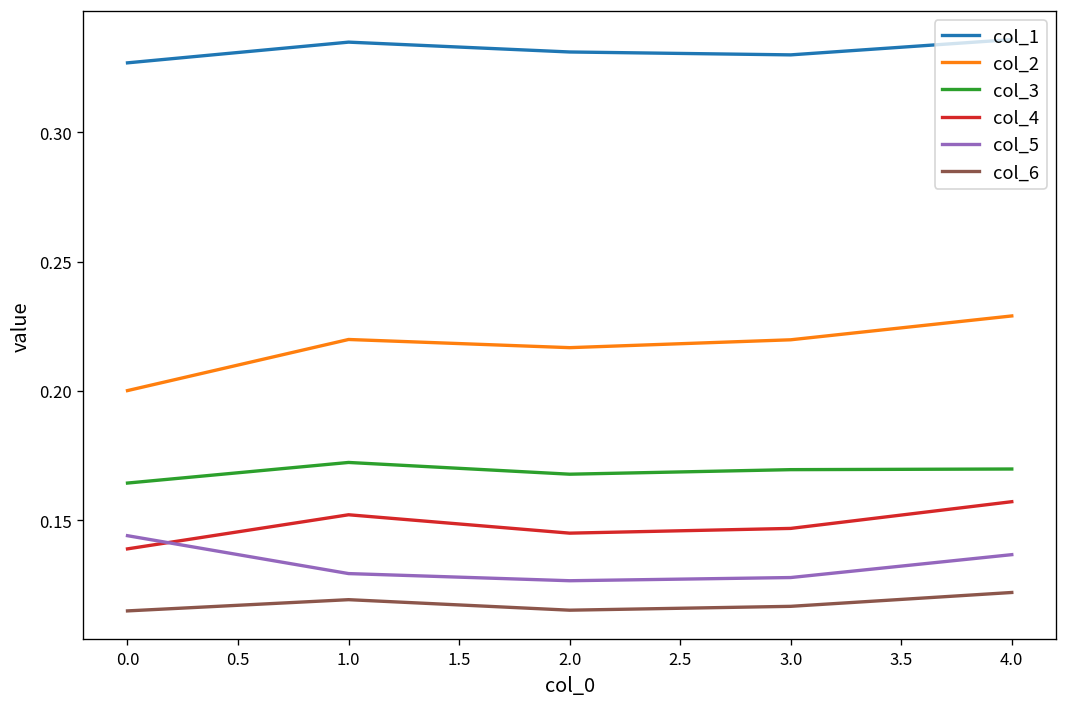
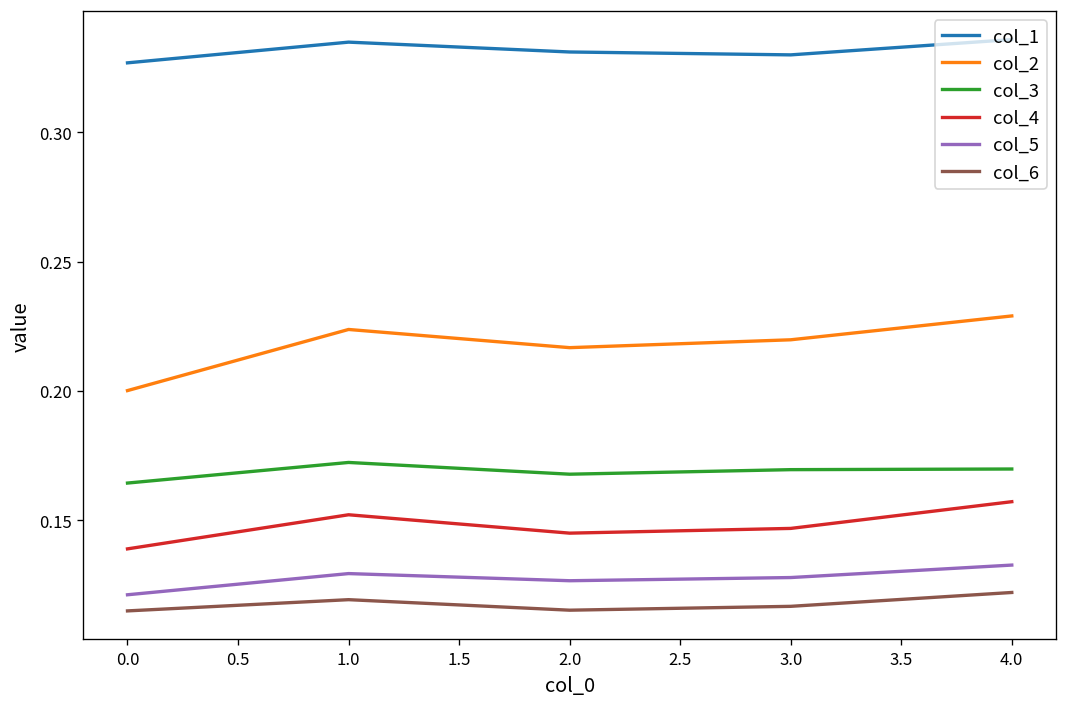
  {
    "col_1": {
      "0.0": 0.327,
      "1.0": 0.335,
      "2.0": 0.331,
      "3.0": 0.330
    },
    "col_2": {
      "0.0": 0.200,
-     "1.0": 0.220,
+     "1.0": 0.224,
      "2.0": 0.217,
      "3.0": 0.220,
      "4.0": 0.229
    },
    "col_3": {
      "0.0": 0.164,
      "1.0": 0.172,
      "2.0": 0.168,
      "3.0": 0.170,
      "4.0": 0.170
    },
    "col_4": {
      "0.0": 0.139,
      "1.0": 0.152,
      "2.0": 0.145,
      "3.0": 0.147,
      "4.0": 0.157
    },
    "col_5": {
-     "0.0": 0.144,
+     "0.0": 0.121,
      "1.0": 0.129,
      "2.0": 0.127,
      "3.0": 0.128,
-     "4.0": 0.137
+     "4.0": 0.133
    },
    "col_6": {
      "0.0": 0.115,
      "1.0": 0.119,
      "2.0": 0.115,
      "3.0": 0.117,
      "4.0": 0.122
    }
  }
